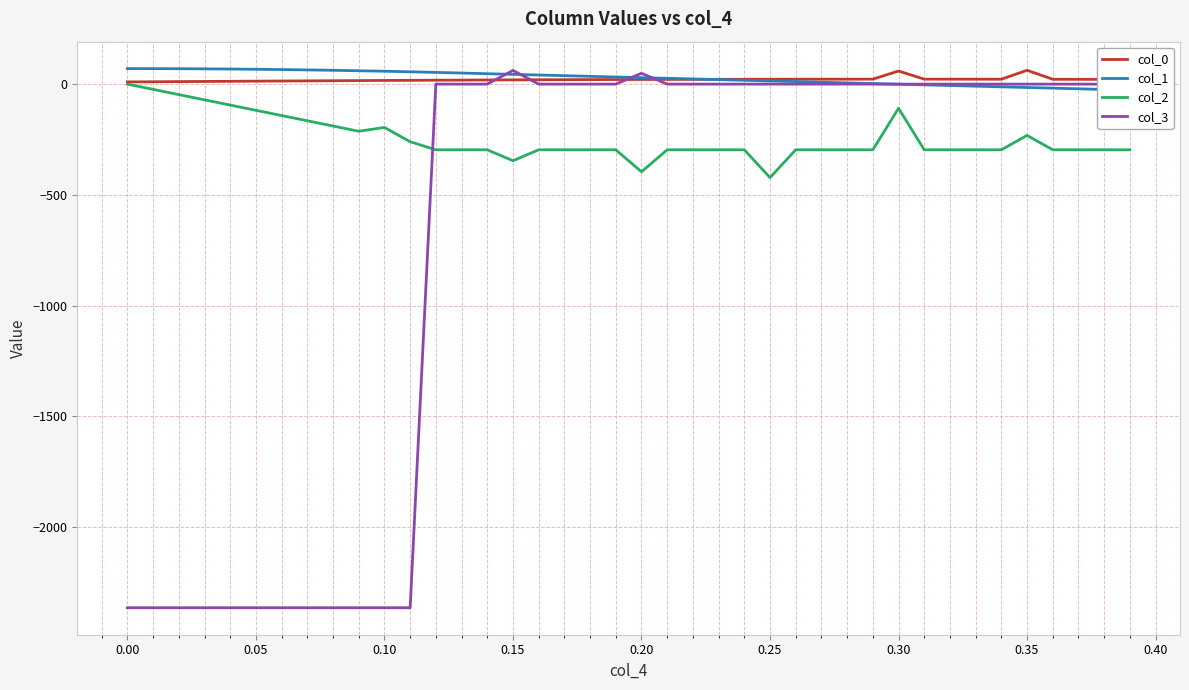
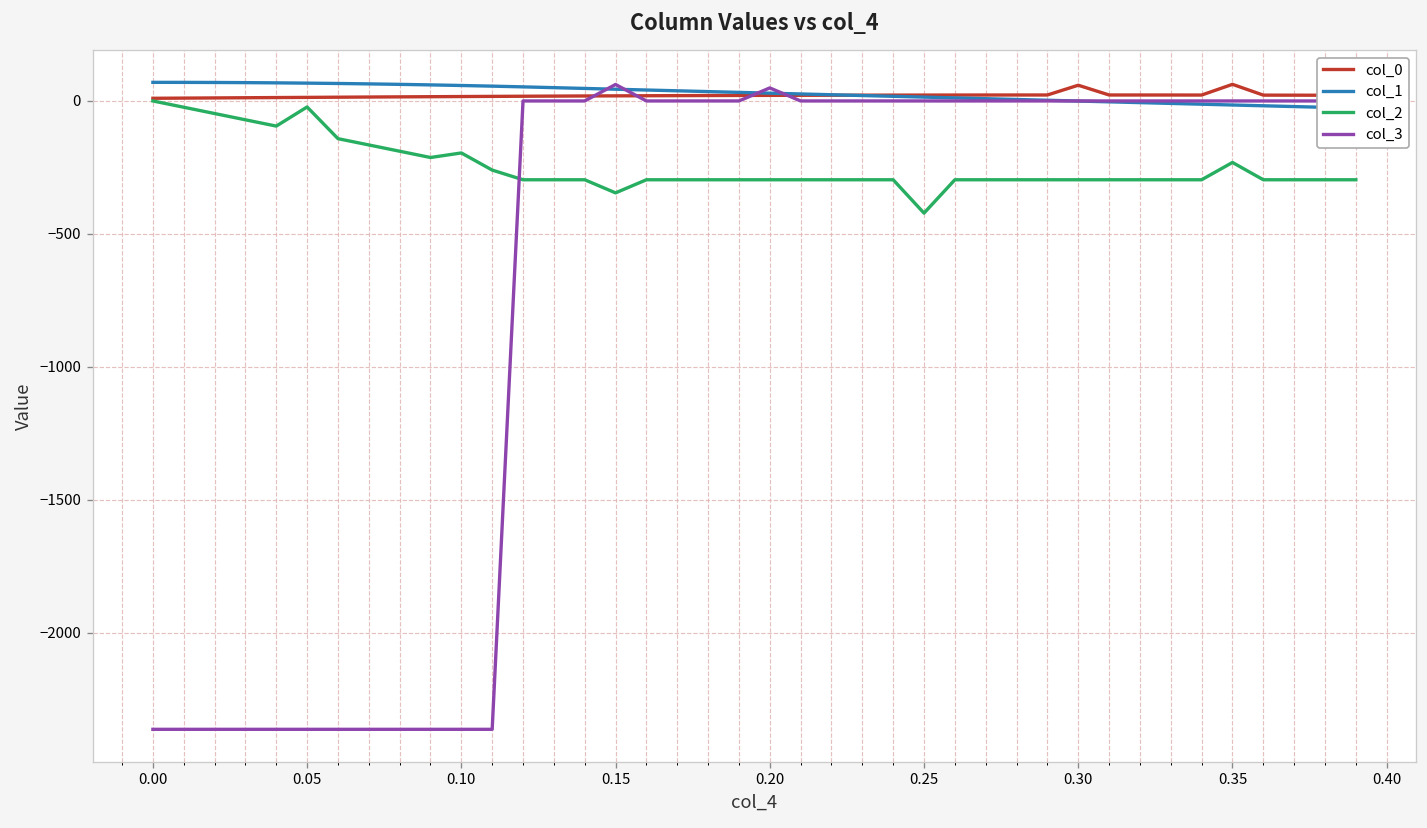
  {
    "col_0": {
      "0.05": 10,
      "0.10": 20,
      "0.15": 20,
      "0.30": 60,
      "0.35": 60
    },
    "col_1": {
      "0.00": 70,
      "0.05": 70,
      "0.10": 60,
      "0.15": 40,
      "0.35": -20
    },
    "col_2": {
-     "0.05": -120,
+     "0.05": -20,
      "0.10": -200,
      "0.15": -350,
-     "0.20": -400,
+     "0.20": -300,
      "0.25": -420,
-     "0.30": -110,
+     "0.30": -300,
      "0.35": -230
    },
    "col_3": {
      "0.00": -2360,
      "0.05": -2360,
      "0.10": -2360,
      "0.15": 60,
      "0.20": 50,
      "0.25": 0,
      "0.35": 0
    }
  }
